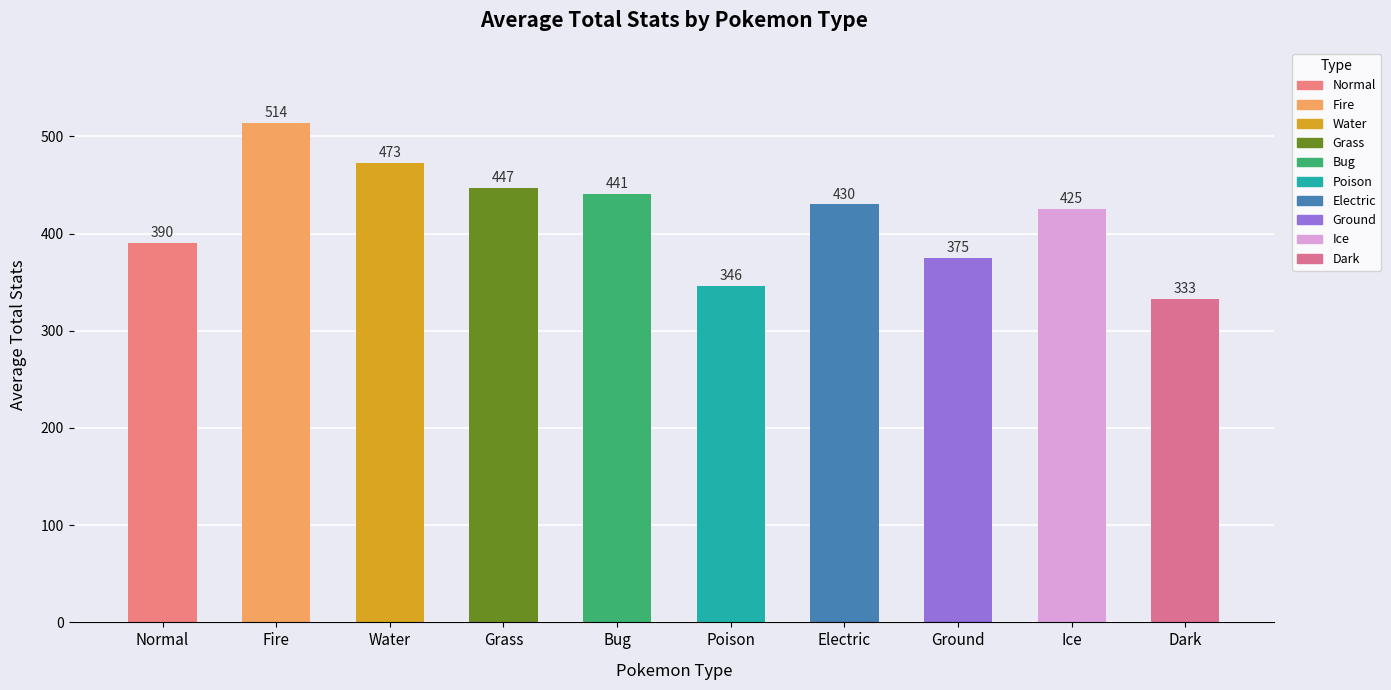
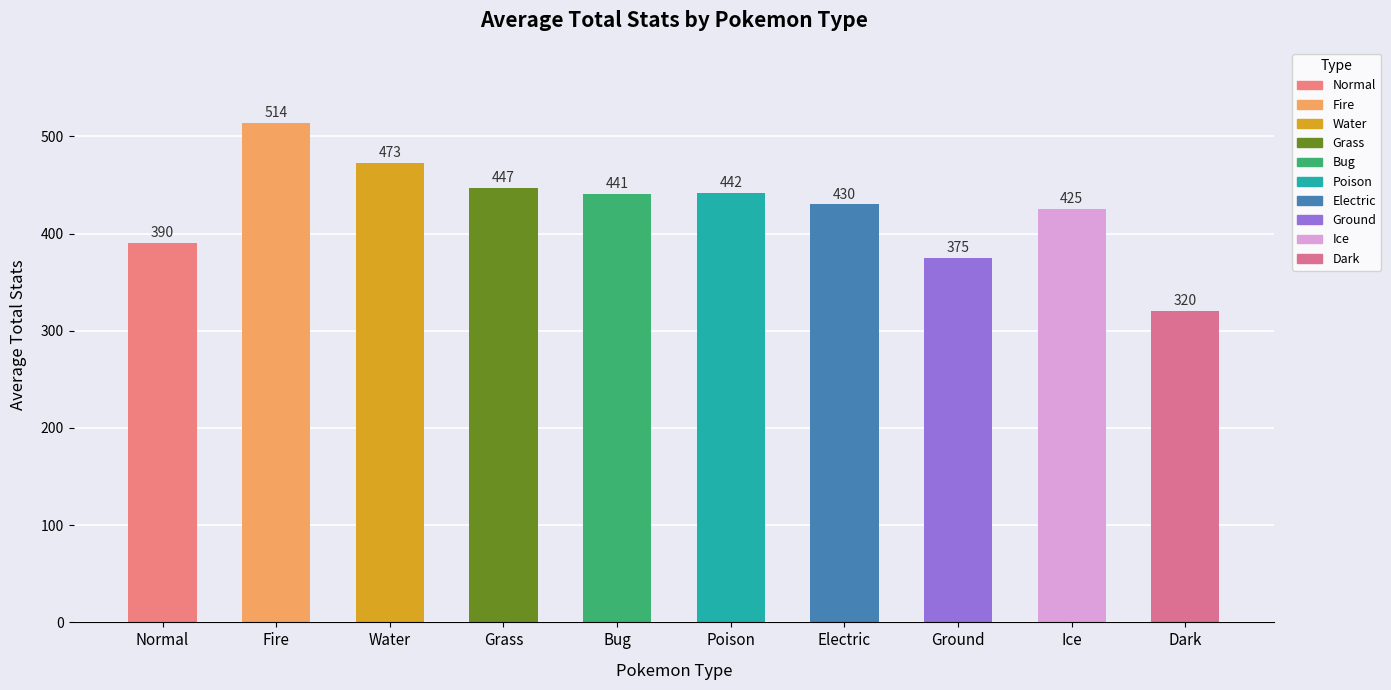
  {
    "Normal": 390,
    "Fire": 514,
    "Water": 473,
    "Grass": 447,
    "Bug": 441,
-   "Poison": 346,
+   "Poison": 442,
    "Electric": 430,
    "Ground": 375,
    "Ice": 425,
-   "Dark": 333
+   "Dark": 320
  }
